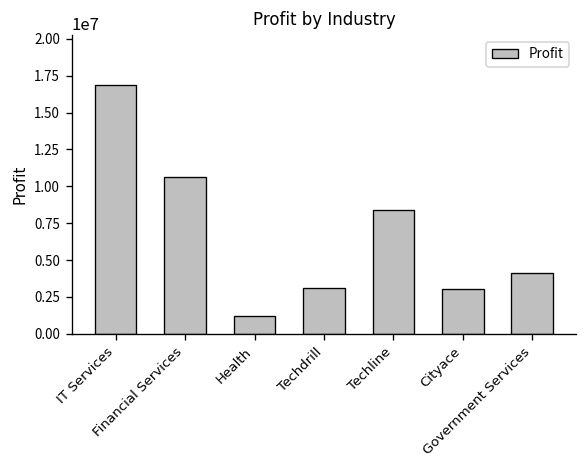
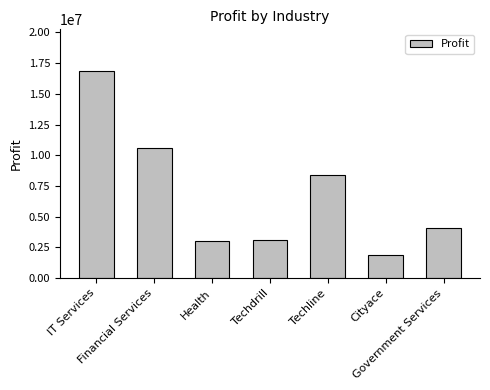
  {
    "IT Services": 16900000,
    "Financial Services": 10600000,
-   "Health": 1200000,
+   "Health": 3000000,
    "Techdrill": 3100000,
    "Techline": 8400000,
-   "Cityace": 3000000,
+   "Cityace": 1900000,
    "Government Services": 4100000
  }
